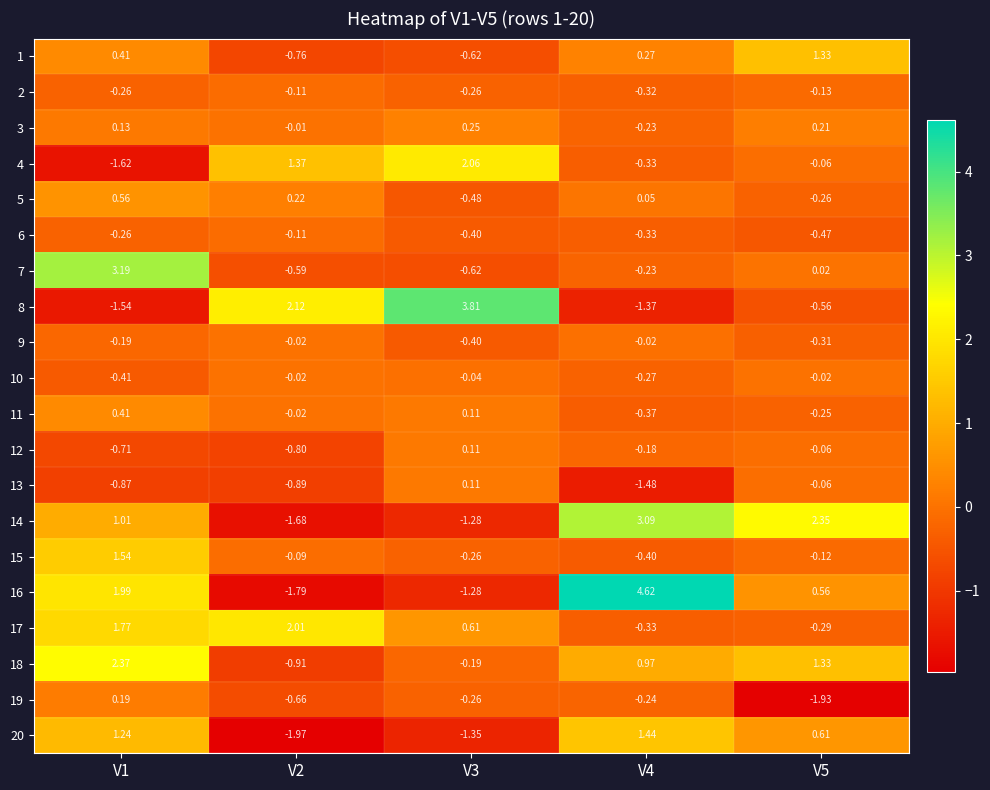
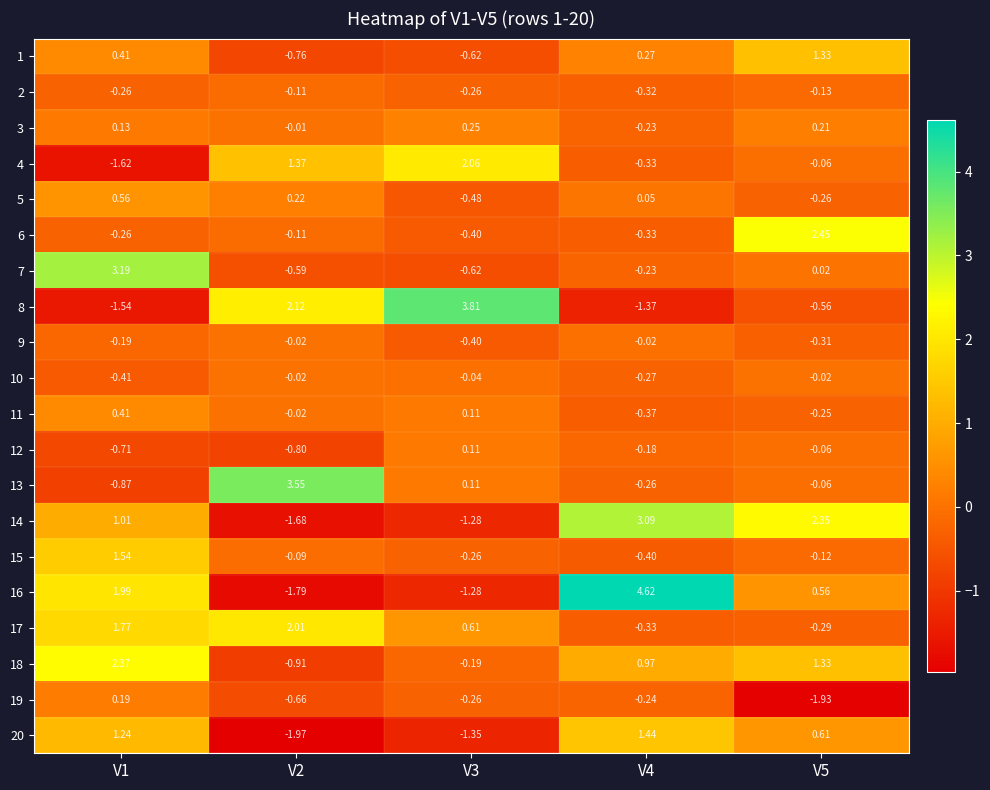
  {
    "1": {
      "V1": 0.41,
      "V2": -0.76,
      "V3": -0.62,
      "V4": 0.27,
      "V5": 1.33
    },
    "2": {
      "V1": -0.26,
      "V2": -0.11,
      "V3": -0.26,
      "V4": -0.32,
      "V5": -0.13
    },
    "3": {
      "V1": 0.13,
      "V2": -0.01,
      "V3": 0.25,
      "V4": -0.23,
      "V5": 0.21
    },
    "4": {
      "V1": -1.62,
      "V2": 1.37,
      "V3": 2.06,
      "V4": -0.33,
      "V5": -0.06
    },
    "5": {
      "V1": 0.56,
      "V2": 0.22,
      "V3": -0.48,
      "V4": 0.05,
      "V5": -0.26
    },
    "6": {
      "V1": -0.26,
      "V2": -0.11,
      "V3": -0.40,
      "V4": -0.33,
-     "V5": -0.47
+     "V5": 2.45
    },
    "7": {
      "V1": 3.19,
      "V2": -0.59,
      "V3": -0.62,
      "V4": -0.23,
      "V5": 0.02
    },
    "8": {
      "V1": -1.54,
      "V2": 2.12,
      "V3": 3.81,
      "V4": -1.37,
      "V5": -0.56
    },
    "9": {
      "V1": -0.19,
      "V2": -0.02,
      "V3": -0.40,
      "V4": -0.02,
      "V5": -0.31
    },
    "10": {
      "V1": -0.41,
      "V2": -0.02,
      "V3": -0.04,
      "V4": -0.27,
      "V5": -0.02
    },
    "11": {
      "V1": 0.41,
      "V2": -0.02,
      "V3": 0.11,
      "V4": -0.37,
      "V5": -0.25
    },
    "12": {
      "V1": -0.71,
      "V2": -0.80,
      "V3": 0.11,
      "V4": -0.18,
      "V5": -0.06
    },
    "13": {
      "V1": -0.87,
-     "V2": -0.89,
+     "V2": 3.55,
      "V3": 0.11,
-     "V4": -1.48,
+     "V4": -0.26,
      "V5": -0.06
    },
    "14": {
      "V1": 1.01,
      "V2": -1.68,
      "V3": -1.28,
      "V4": 3.09,
      "V5": 2.35
    },
    "15": {
      "V1": 1.54,
      "V2": -0.09,
      "V3": -0.26,
      "V4": -0.40,
      "V5": -0.12
    },
    "16": {
      "V1": 1.99,
      "V2": -1.79,
      "V3": -1.28,
      "V4": 4.62,
      "V5": 0.56
    },
    "17": {
      "V1": 1.77,
      "V2": 2.01,
      "V3": 0.61,
      "V4": -0.33,
      "V5": -0.29
    },
    "18": {
      "V1": 2.37,
      "V2": -0.91,
      "V3": -0.19,
      "V4": 0.97,
      "V5": 1.33
    },
    "19": {
      "V1": 0.19,
      "V2": -0.66,
      "V3": -0.26,
      "V4": -0.24,
      "V5": -1.93
    },
    "20": {
      "V1": 1.24,
      "V2": -1.97,
      "V3": -1.35,
      "V4": 1.44,
      "V5": 0.61
    }
  }
